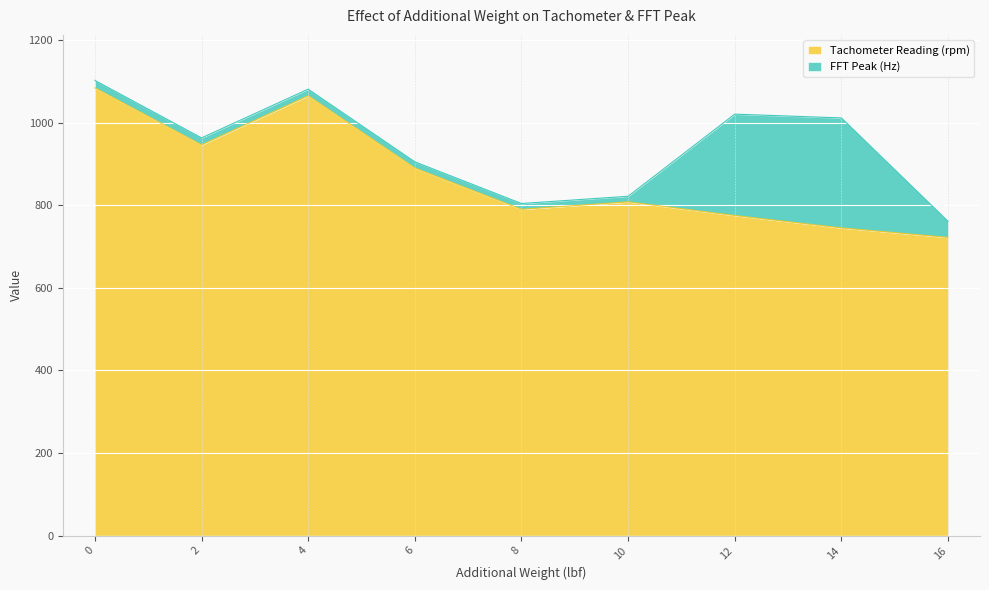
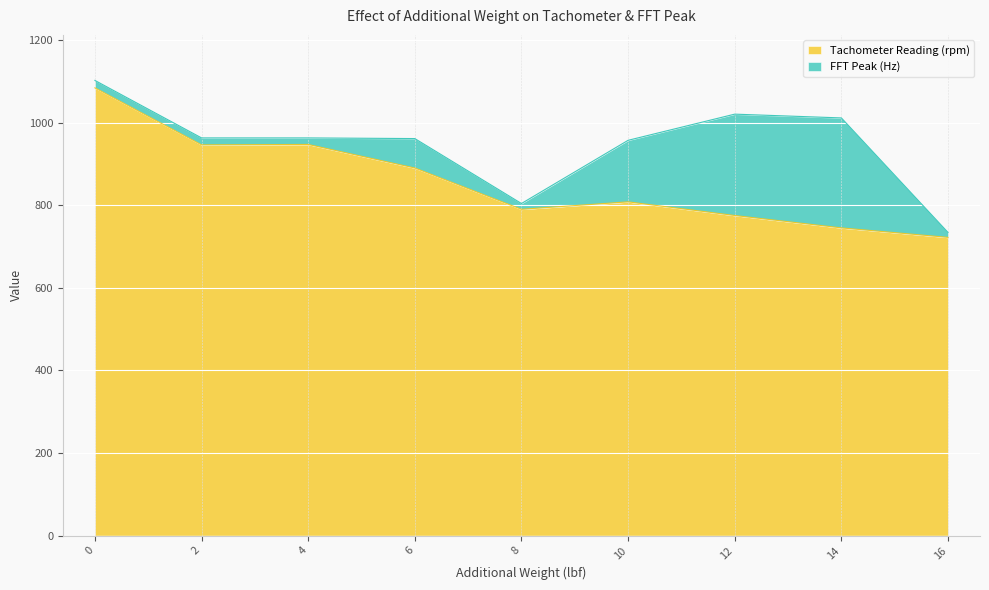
  {
    "Tachometer Reading (rpm)": {
      "0": 1080,
      "2": 950,
-     "4": 1070,
+     "4": 950,
      "6": 890,
      "8": 790,
      "10": 810,
      "12": 780,
      "14": 750,
      "16": 720
    },
    "FFT Peak (Hz)": {
      "0": 20,
      "2": 20,
      "4": 20,
-     "6": 10,
+     "6": 70,
      "8": 10,
-     "10": 10,
+     "10": 150,
      "12": 250,
      "14": 270,
-     "16": 40
+     "16": 10
    }
  }
